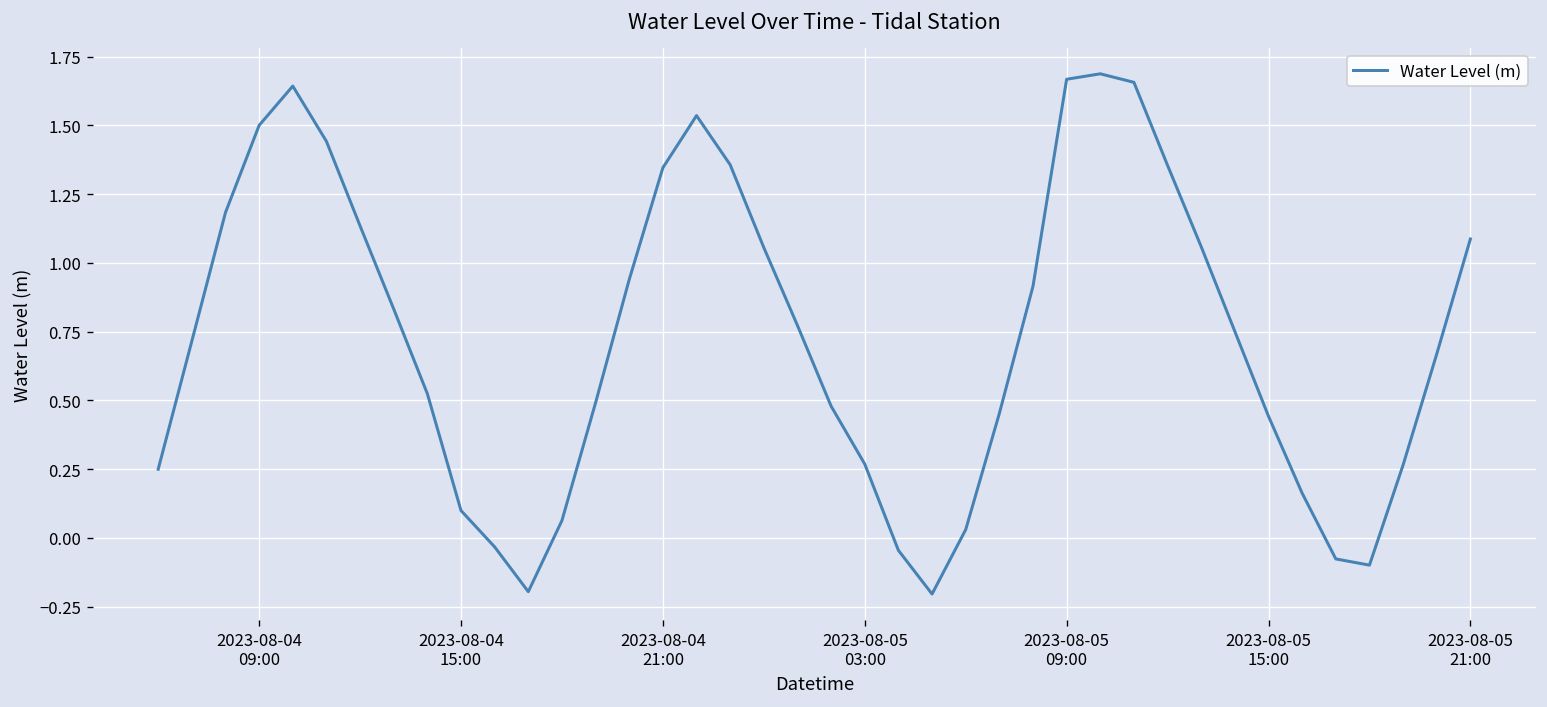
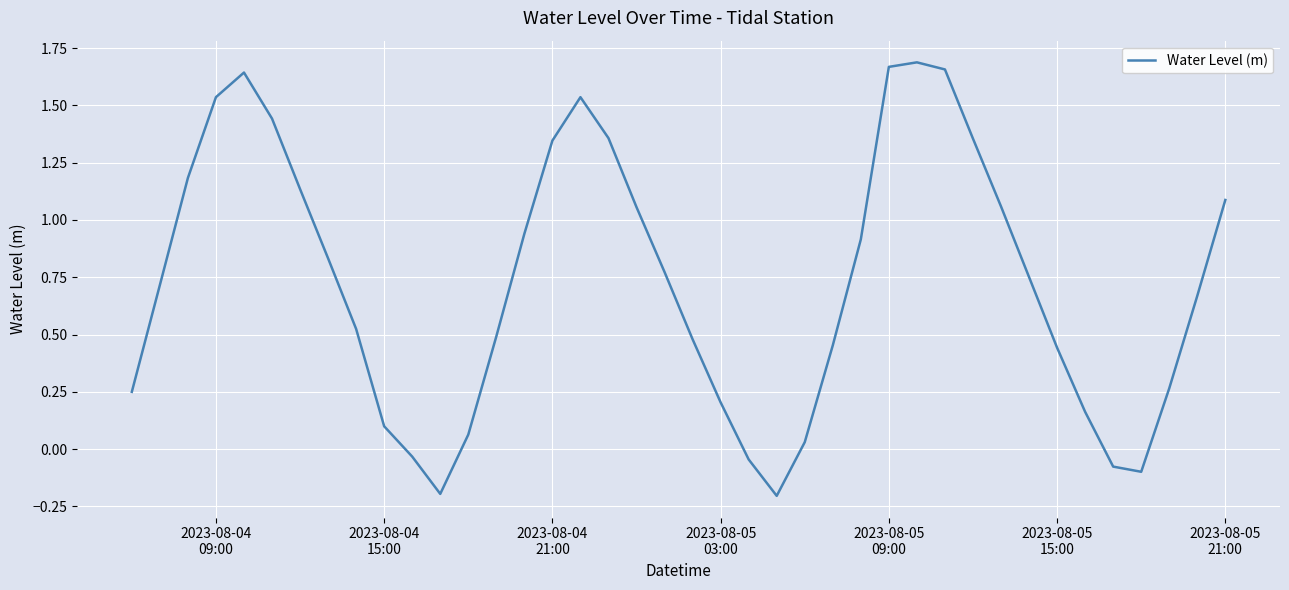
  {
-   "2023-08-04 09:00": 1.50,
+   "2023-08-04 09:00": 1.54,
    "2023-08-04 15:00": 0.10,
    "2023-08-04 21:00": 1.35,
-   "2023-08-05 03:00": 0.27,
+   "2023-08-05 03:00": 0.20,
    "2023-08-05 09:00": 1.67,
    "2023-08-05 15:00": 0.44,
    "2023-08-05 21:00": 1.09
  }
